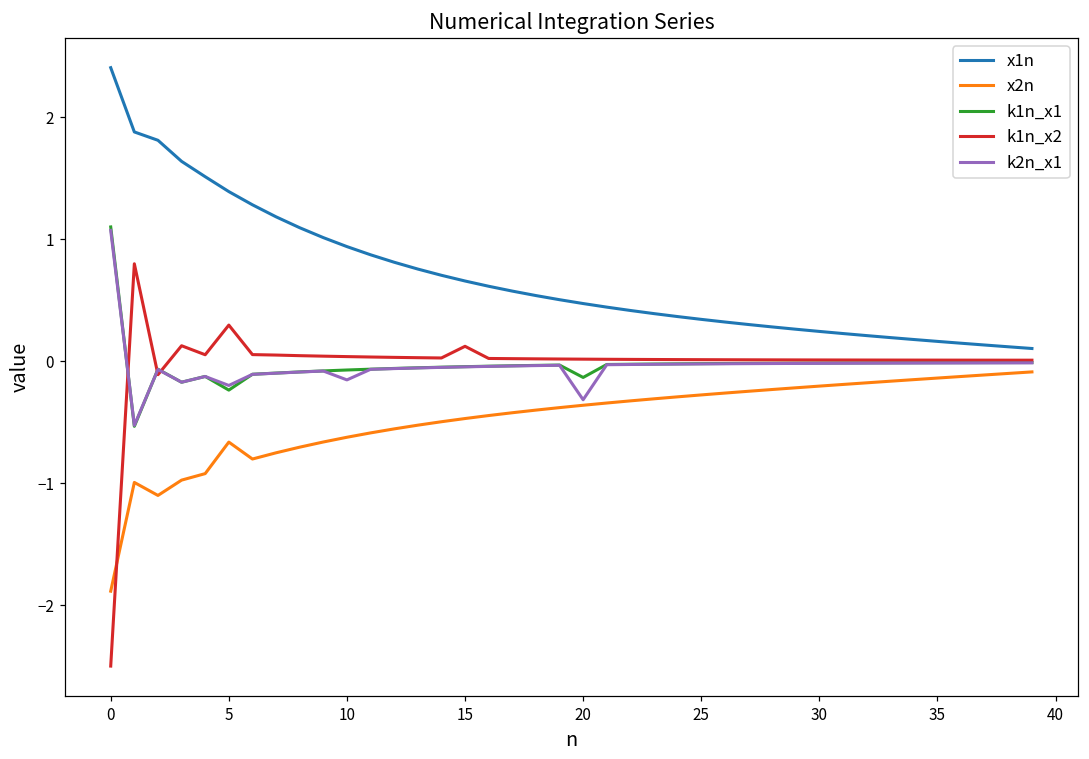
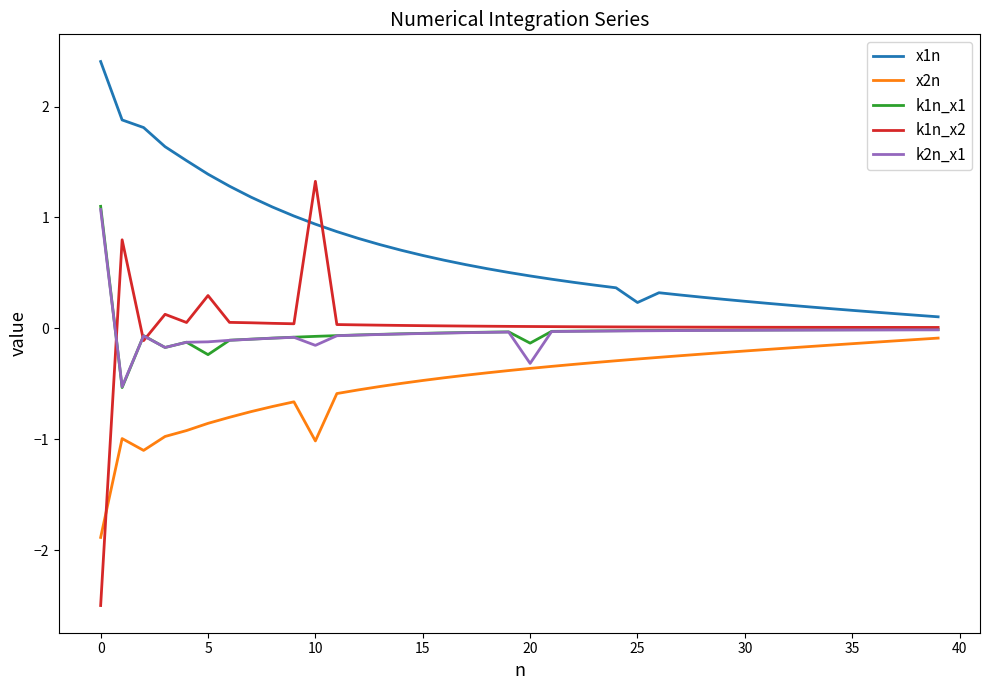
  {
    "x1n": {
      "0": 2.41,
      "5": 1.39,
      "10": 0.94,
      "15": 0.66,
      "20": 0.47,
-     "25": 0.34,
+     "25": 0.23,
      "30": 0.24,
      "35": 0.16
    },
    "x2n": {
      "0": -1.89,
-     "5": -0.66,
-     "10": -0.62,
+     "5": -0.86,
+     "10": -1.02,
      "15": -0.47,
      "20": -0.36,
      "25": -0.28,
      "30": -0.20,
      "35": -0.14
    },
    "k1n_x1": {
      "0": 1.10,
      "5": -0.24,
      "10": -0.07,
      "20": -0.13
    },
    "k1n_x2": {
      "0": -2.50,
      "5": 0.30,
-     "10": 0.04,
-     "15": 0.12,
+     "10": 1.33,
+     "15": 0.02,
      "20": 0.02,
      "25": 0.01,
      "30": 0.01
    },
    "k2n_x1": {
      "0": 1.07,
-     "5": -0.20,
+     "5": -0.12,
      "10": -0.15,
      "20": -0.32
    }
  }
